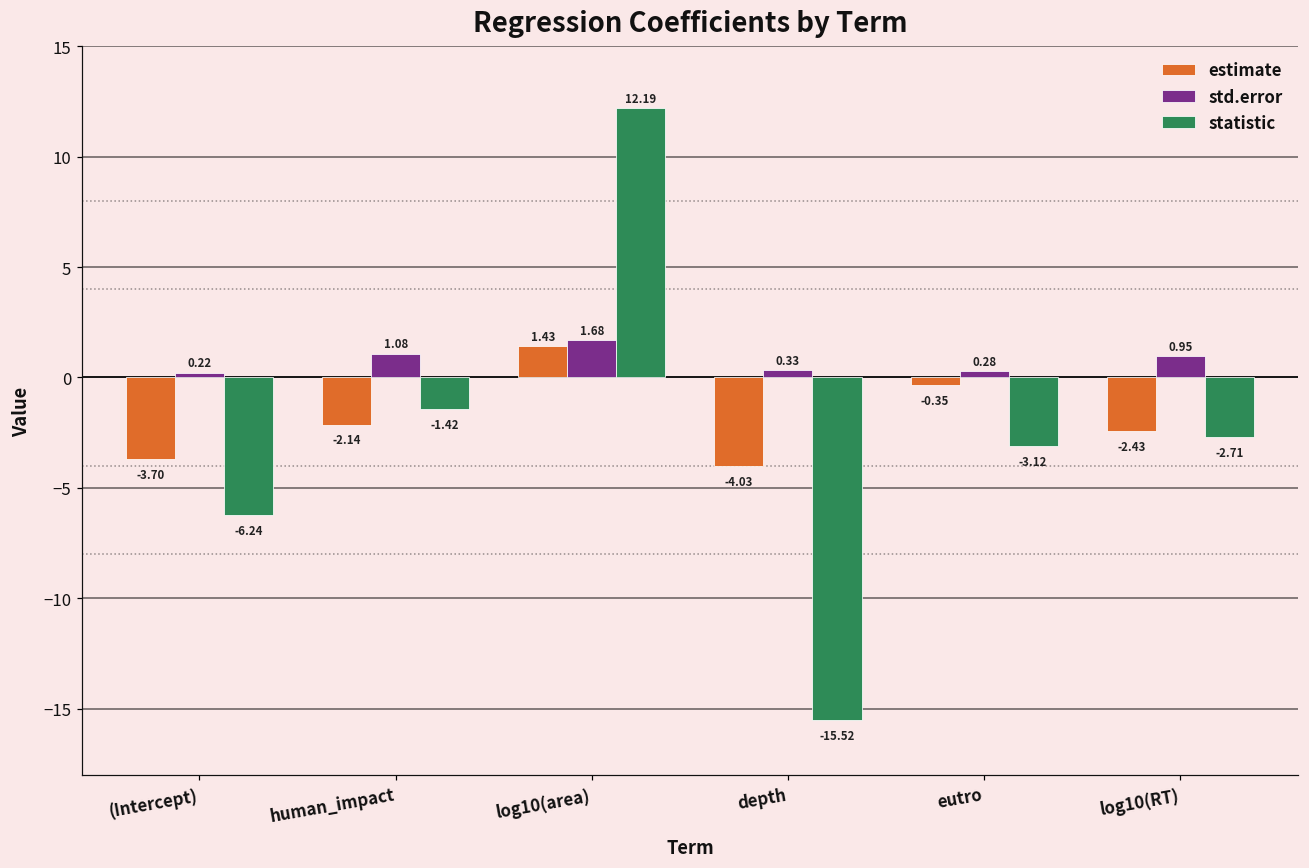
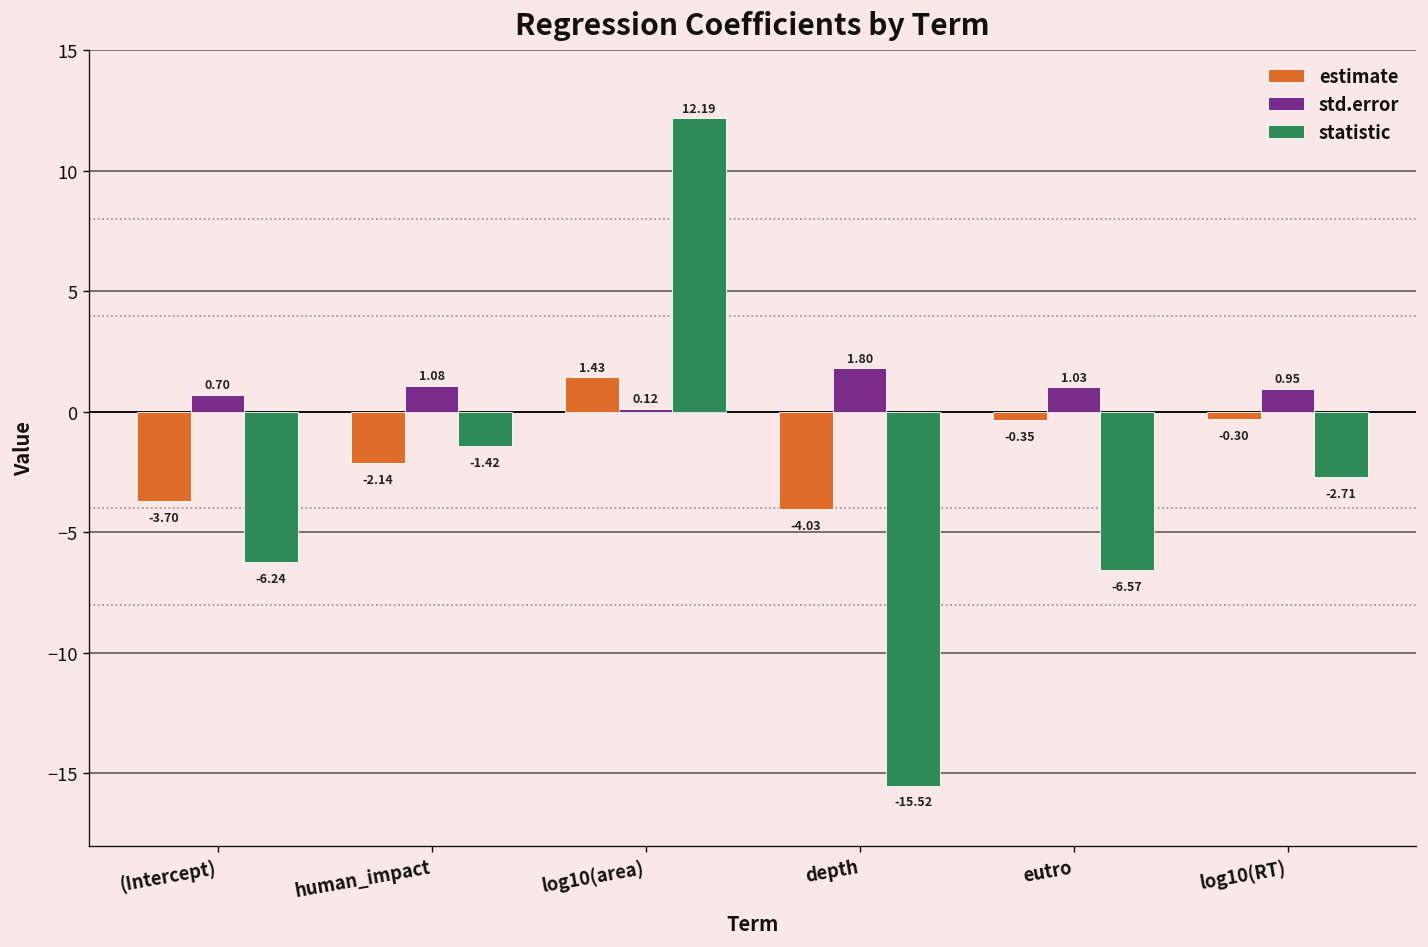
  {
    "estimate": {
      "(Intercept)": -3.70,
      "human_impact": -2.14,
      "log10(area)": 1.43,
      "depth": -4.03,
      "eutro": -0.35,
-     "log10(RT)": -2.43
+     "log10(RT)": -0.30
    },
    "std.error": {
-     "(Intercept)": 0.22,
+     "(Intercept)": 0.70,
      "human_impact": 1.08,
-     "log10(area)": 1.68,
-     "depth": 0.33,
-     "eutro": 0.28,
+     "log10(area)": 0.12,
+     "depth": 1.80,
+     "eutro": 1.03,
      "log10(RT)": 0.95
    },
    "statistic": {
      "(Intercept)": -6.24,
      "human_impact": -1.42,
      "log10(area)": 12.19,
      "depth": -15.52,
-     "eutro": -3.12,
+     "eutro": -6.57,
      "log10(RT)": -2.71
    }
  }
